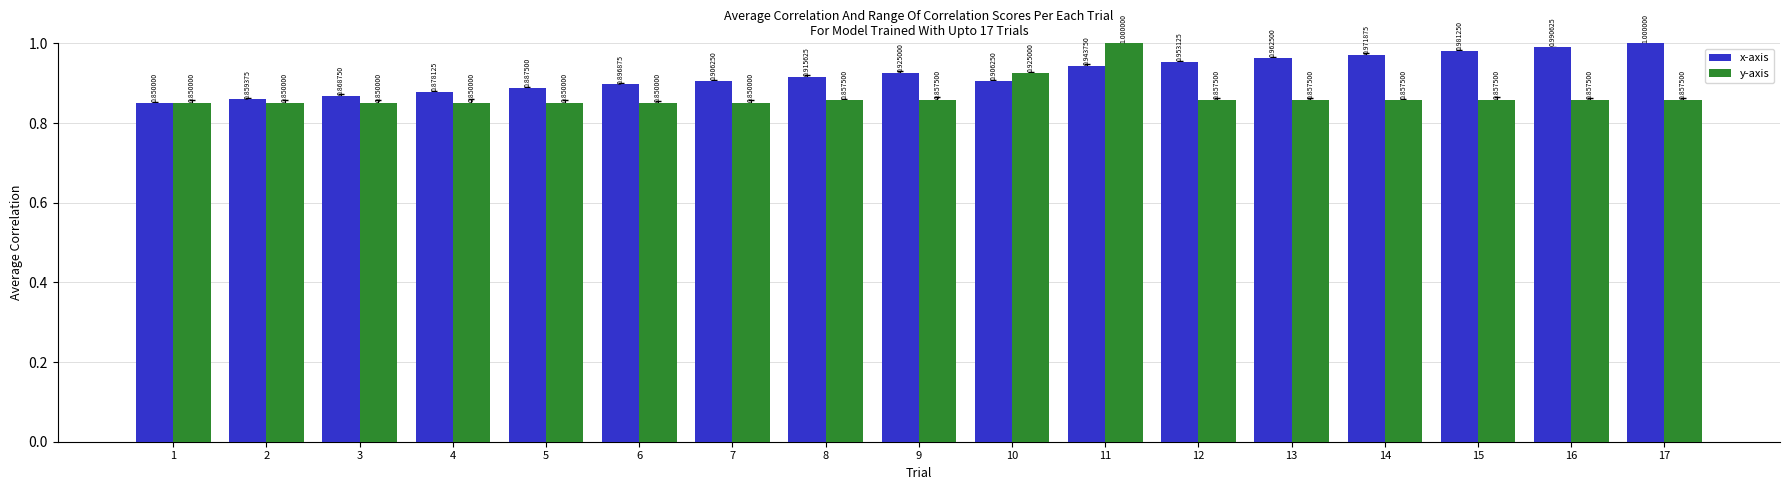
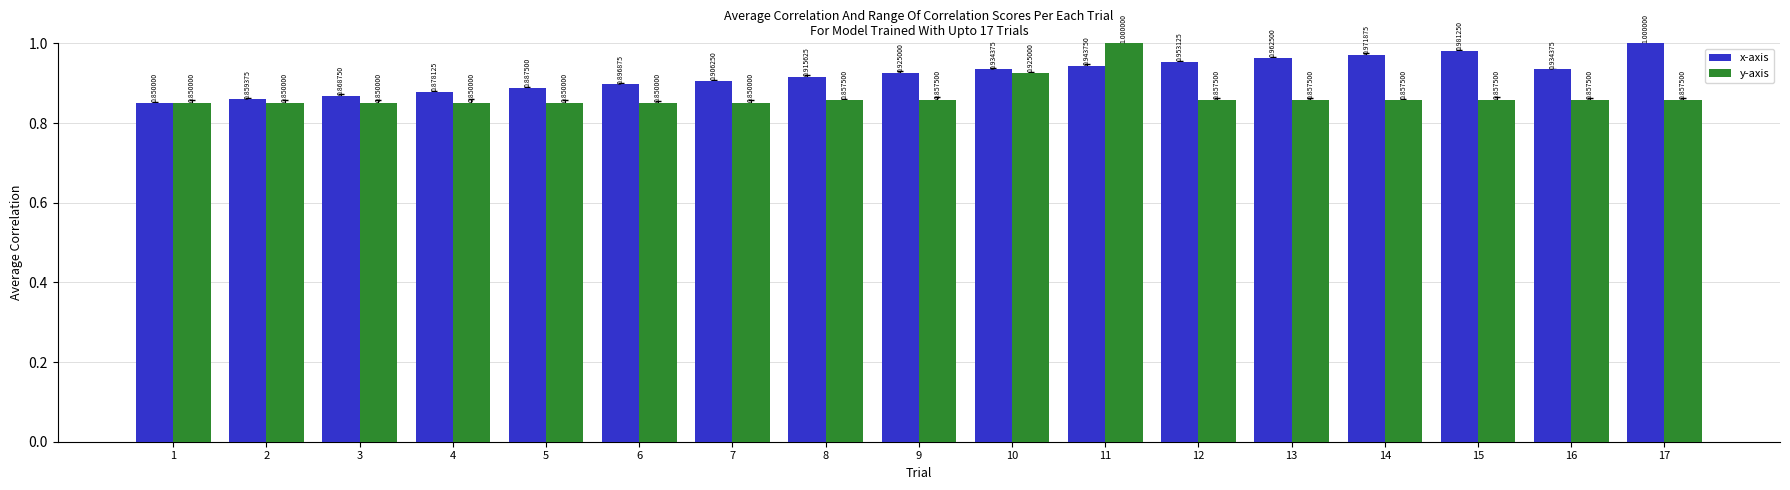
  {
    "x-axis": {
-     "10": 0.906250,
-     "16": 0.990625
+     "10": 0.934375,
+     "16": 0.934375
    }
  }
